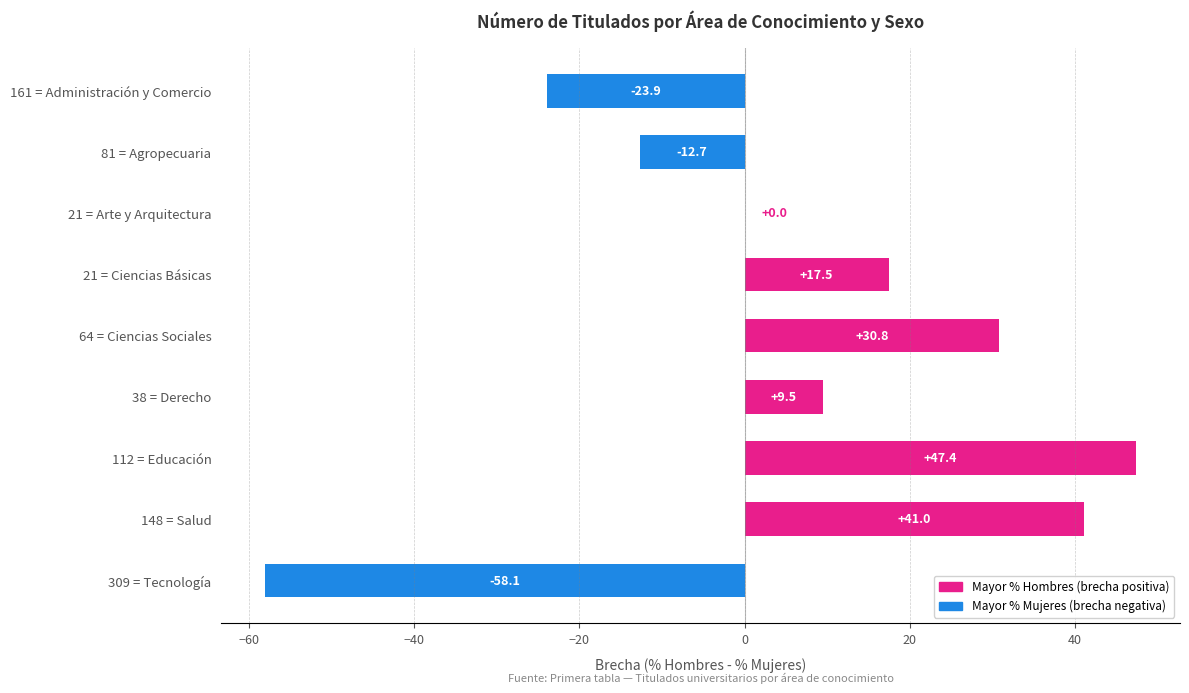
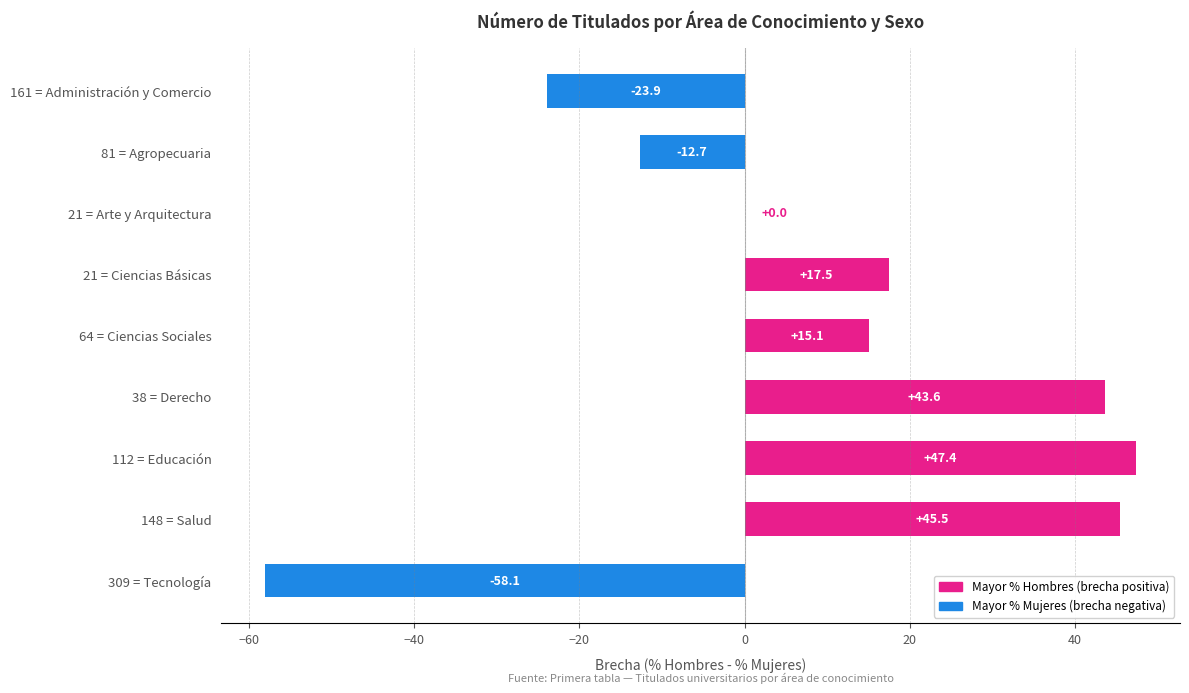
  {
    "161 = Administración y Comercio": "-23.9",
    "81 = Agropecuaria": "-12.7",
    "21 = Arte y Arquitectura": "+0.0",
    "21 = Ciencias Básicas": "+17.5",
-   "64 = Ciencias Sociales": "+30.8",
-   "38 = Derecho": "+9.5",
+   "64 = Ciencias Sociales": "+15.1",
+   "38 = Derecho": "+43.6",
    "112 = Educación": "+47.4",
-   "148 = Salud": "+41.0",
+   "148 = Salud": "+45.5",
    "309 = Tecnología": "-58.1"
  }
